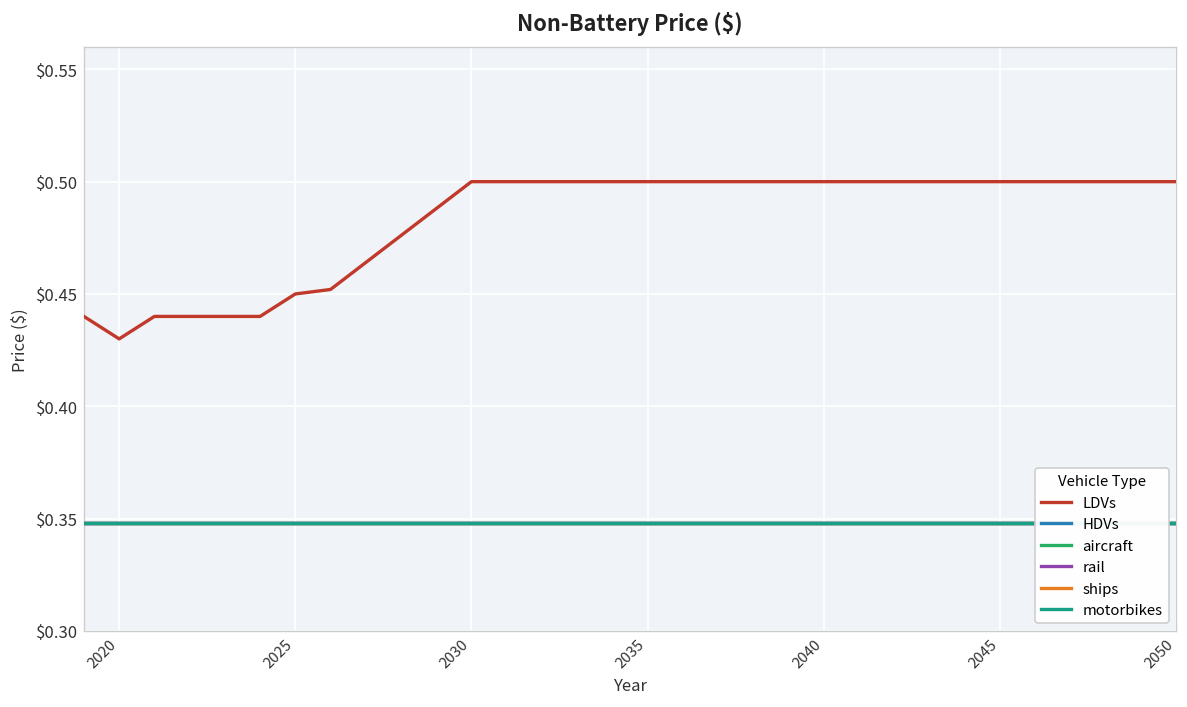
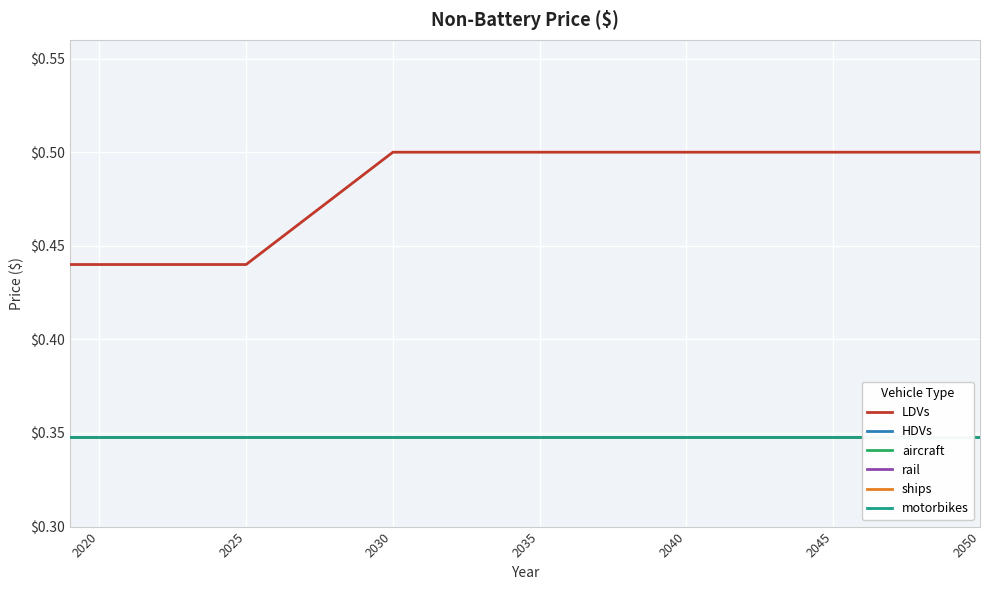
  {
    "LDVs": {
-     "2020": "$0.43",
-     "2025": "$0.45",
+     "2020": "$0.44",
+     "2025": "$0.44",
      "2030": "$0.50",
      "2035": "$0.50",
      "2040": "$0.50",
      "2045": "$0.50",
      "2050": "$0.50"
    },
    "motorbikes": {
      "2020": "$0.348",
      "2025": "$0.348",
      "2030": "$0.348",
      "2035": "$0.348",
      "2040": "$0.348",
      "2045": "$0.348",
      "2050": "$0.348"
    }
  }
